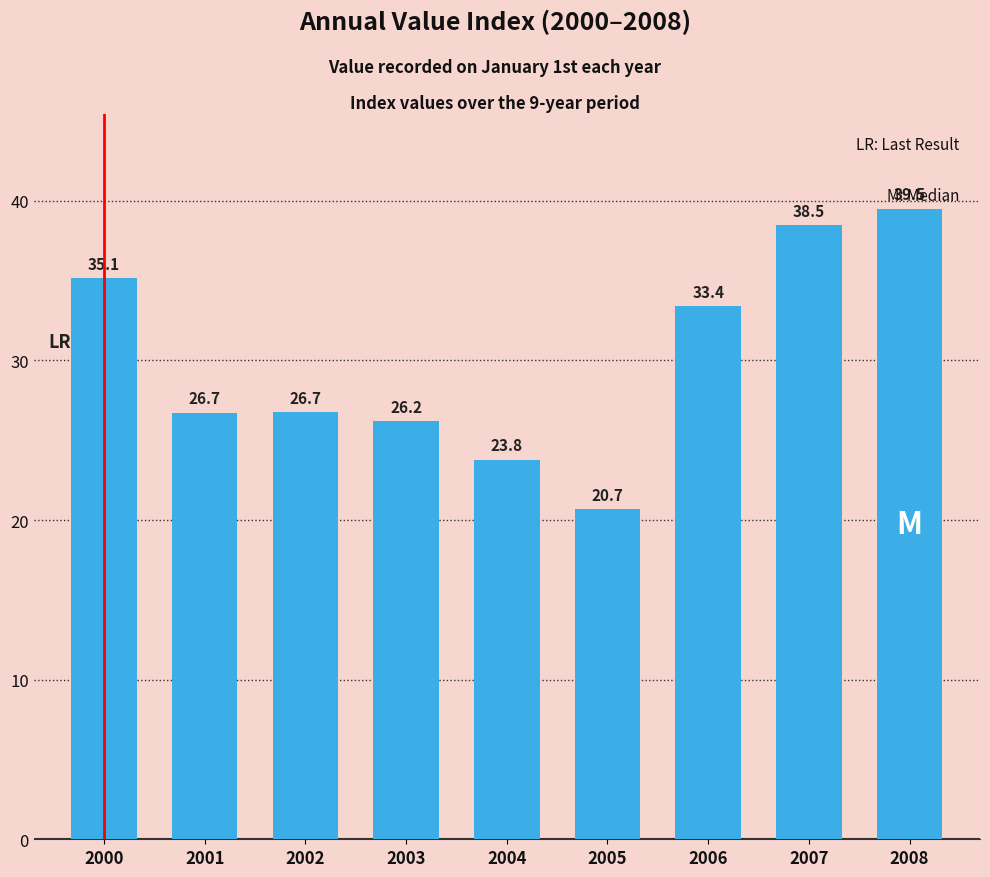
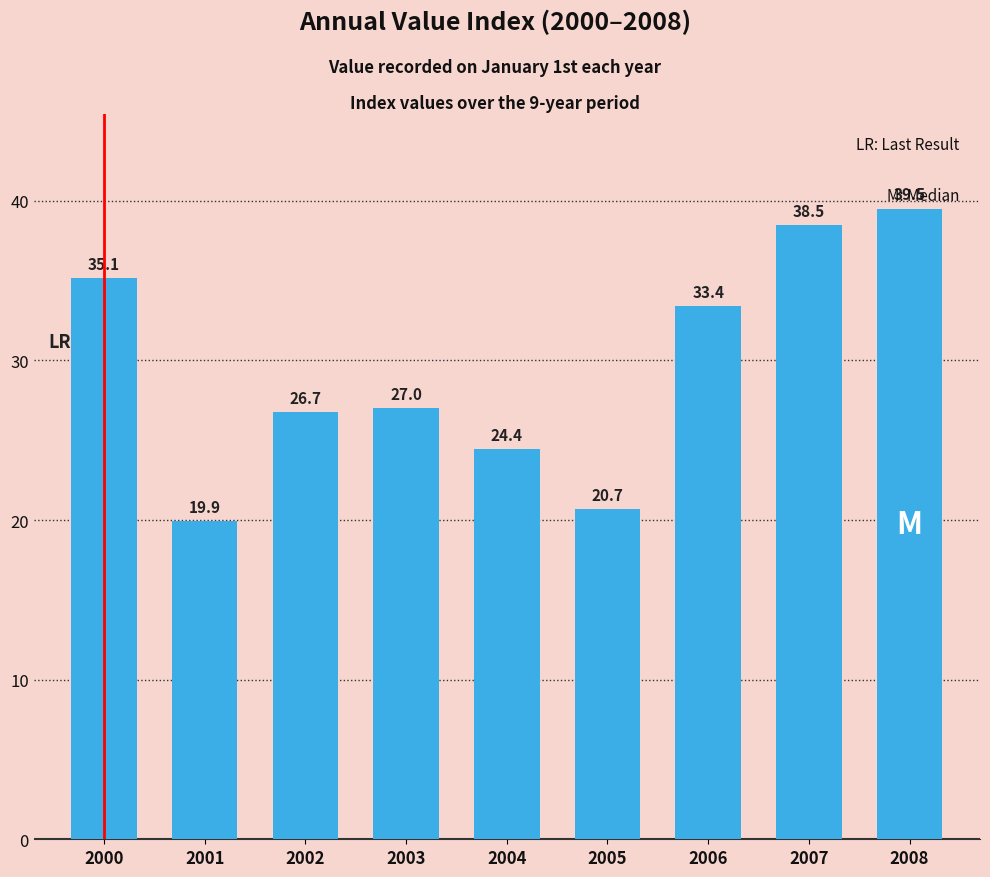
  {
    "2000": 35.1,
-   "2001": 26.7,
+   "2001": 19.9,
    "2002": 26.7,
-   "2003": 26.2,
-   "2004": 23.8,
+   "2003": 27.0,
+   "2004": 24.4,
    "2005": 20.7,
    "2006": 33.4,
    "2007": 38.5
  }
